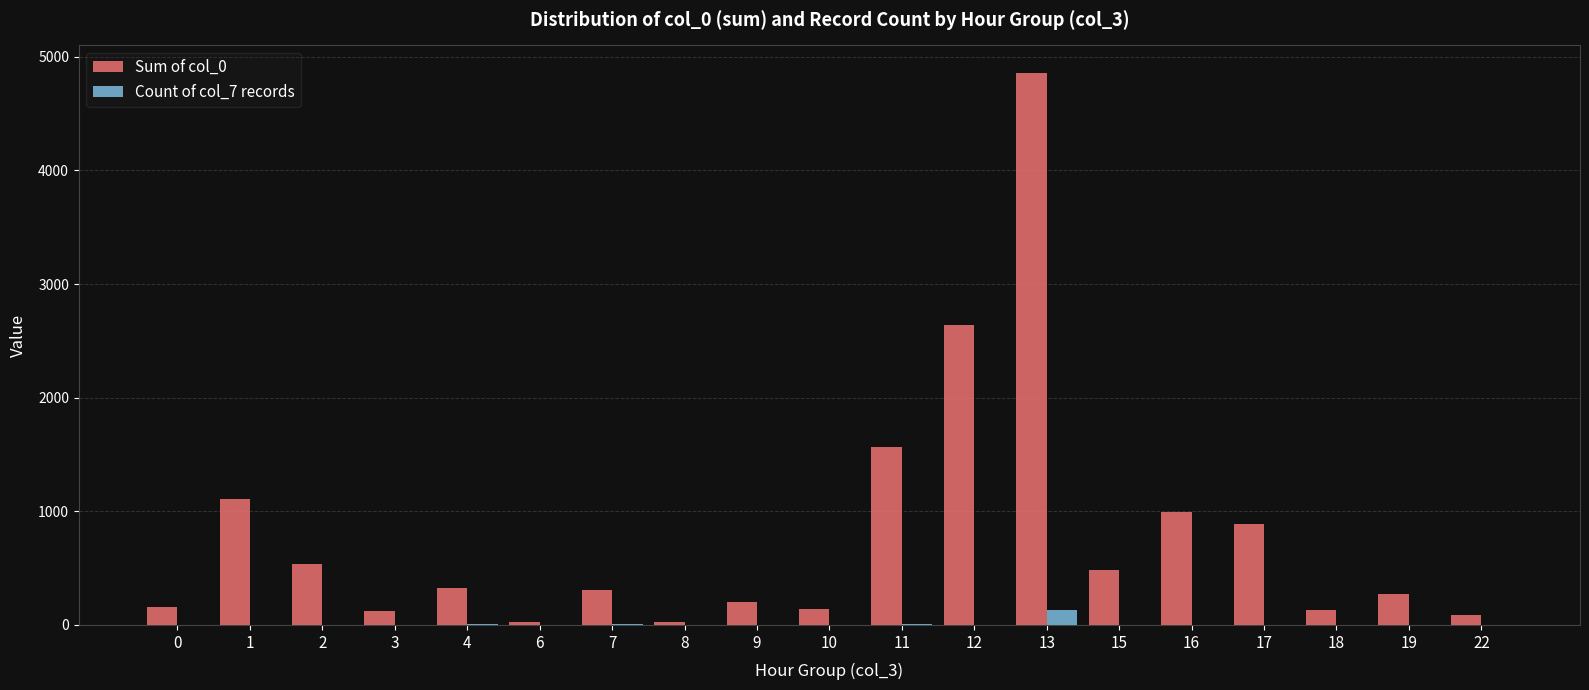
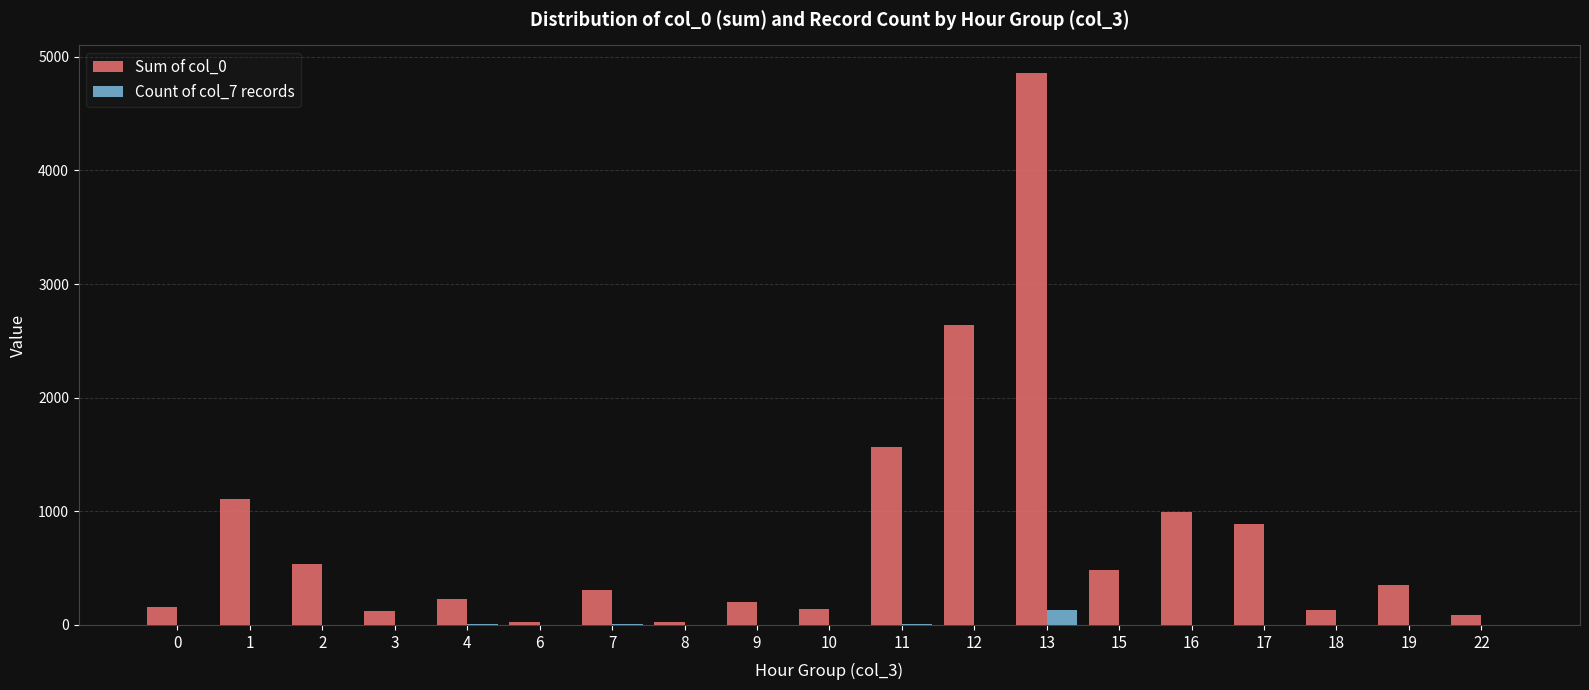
  {
    "Sum of col_0": {
      "0": 160,
      "1": 1110,
      "2": 540,
      "3": 120,
-     "4": 330,
+     "4": 230,
      "6": 30,
      "7": 310,
      "8": 30,
      "9": 200,
      "10": 140,
      "11": 1570,
      "12": 2640,
      "13": 4860,
      "15": 490,
      "16": 1000,
      "17": 890,
      "18": 130,
-     "19": 270,
+     "19": 350,
      "22": 90
    },
    "Count of col_7 records": {
      "13": 130
    }
  }
